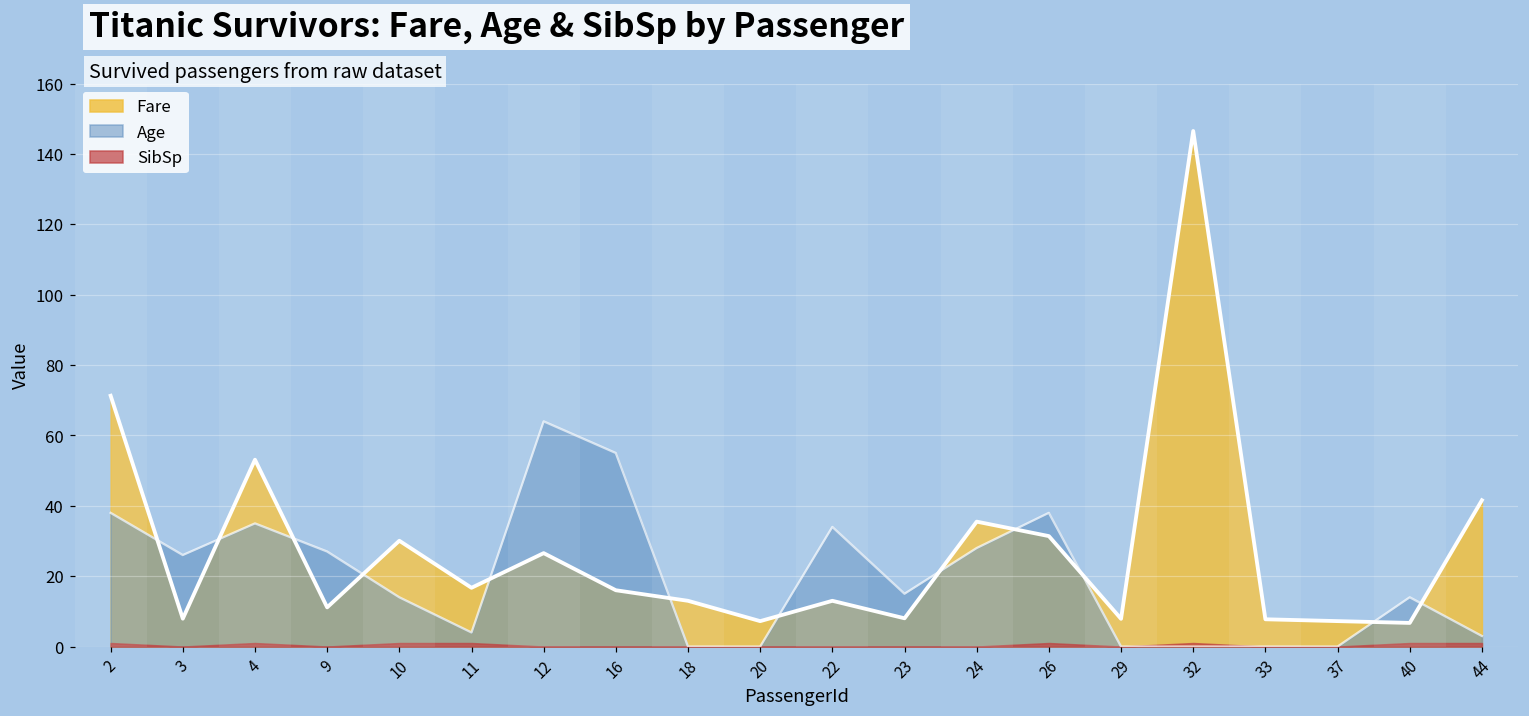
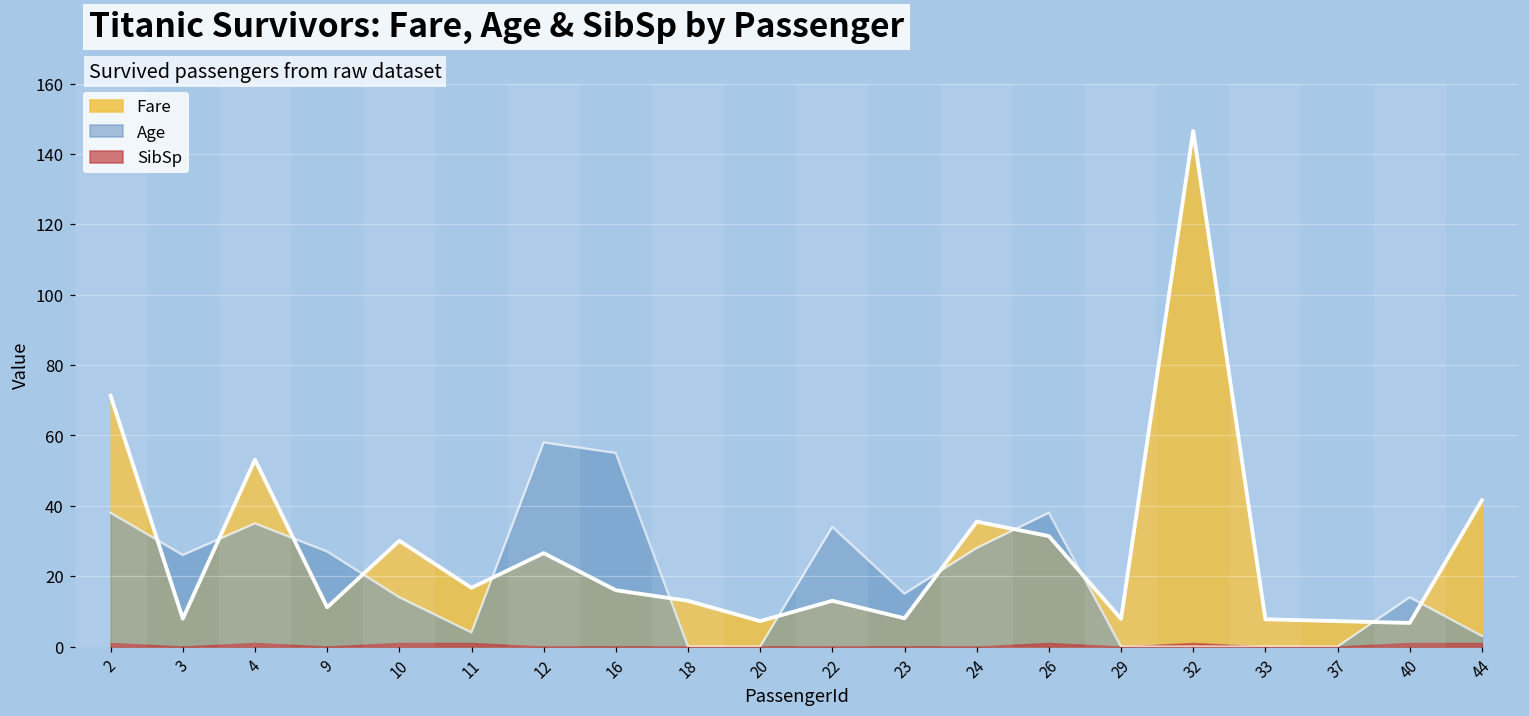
  {
    "Fare": {
      "2": 71,
      "3": 8,
      "4": 53,
      "9": 11,
      "10": 30,
      "11": 17,
      "12": 27,
      "16": 16,
      "18": 13,
      "20": 7,
      "22": 13,
      "23": 8,
      "24": 36,
      "26": 31,
      "29": 8,
      "32": 147,
      "33": 8,
      "37": 7,
      "40": 7,
      "44": 42
    },
    "Age": {
      "2": 38,
      "3": 26,
      "4": 35,
      "9": 27,
      "10": 14,
      "11": 4,
-     "12": 64,
+     "12": 58,
      "16": 55,
      "22": 34,
      "23": 15,
      "24": 28,
      "26": 38,
      "32": 0,
      "40": 14,
      "44": 3
    },
    "SibSp": {
      "2": 1,
      "3": 0,
      "4": 1,
      "9": 0,
      "10": 1,
      "11": 1,
      "12": 0,
      "16": 0,
      "22": 0,
      "23": 0,
      "24": 0,
      "26": 1,
      "32": 1,
      "40": 1,
      "44": 1
    }
  }
